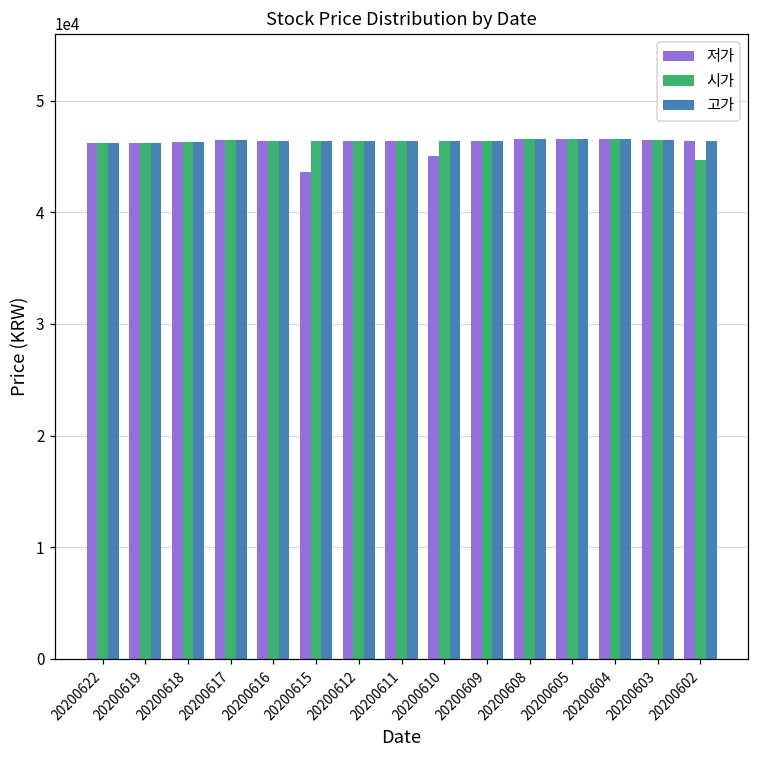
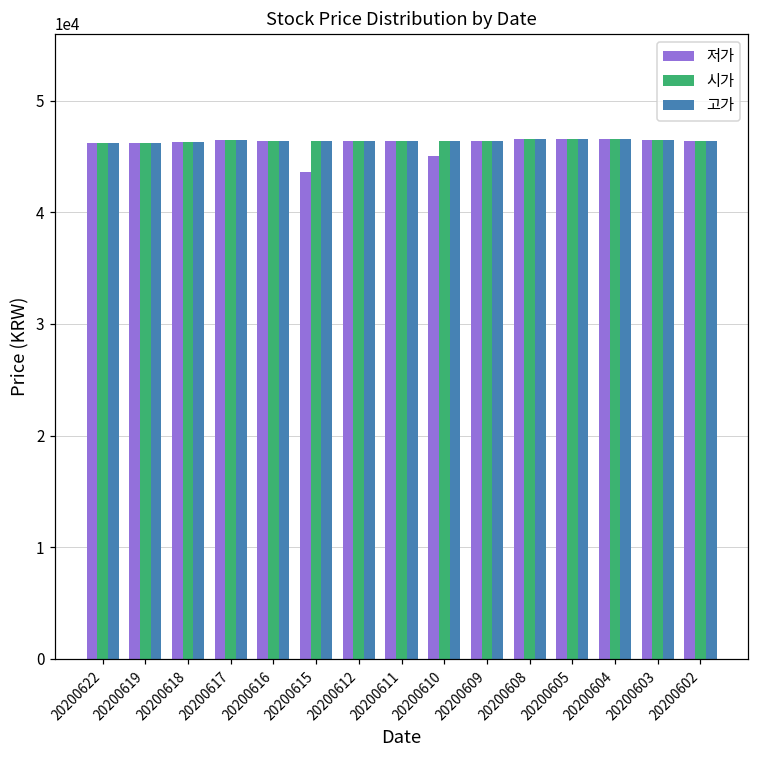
  {
    "저가": {
      "20200622": 46200,
      "20200619": 46200,
      "20200618": 46300,
      "20200617": 46400,
      "20200616": 46400,
      "20200615": 43600,
      "20200612": 46400,
      "20200611": 46400,
      "20200610": 45000,
      "20200609": 46400,
      "20200608": 46600,
      "20200605": 46600,
      "20200604": 46500,
      "20200603": 46500,
      "20200602": 46400
    },
    "시가": {
      "20200622": 46200,
      "20200619": 46200,
      "20200618": 46300,
      "20200617": 46400,
      "20200616": 46400,
      "20200615": 46400,
      "20200612": 46400,
      "20200611": 46400,
      "20200610": 46400,
      "20200609": 46400,
      "20200608": 46600,
      "20200605": 46600,
      "20200604": 46500,
      "20200603": 46500,
-     "20200602": 44600
+     "20200602": 46400
    },
    "고가": {
      "20200622": 46200,
      "20200619": 46200,
      "20200618": 46300,
      "20200617": 46400,
      "20200616": 46400,
      "20200615": 46400,
      "20200612": 46400,
      "20200611": 46400,
      "20200610": 46400,
      "20200609": 46400,
      "20200608": 46600,
      "20200605": 46600,
      "20200604": 46500,
      "20200603": 46500,
      "20200602": 46400
    }
  }
